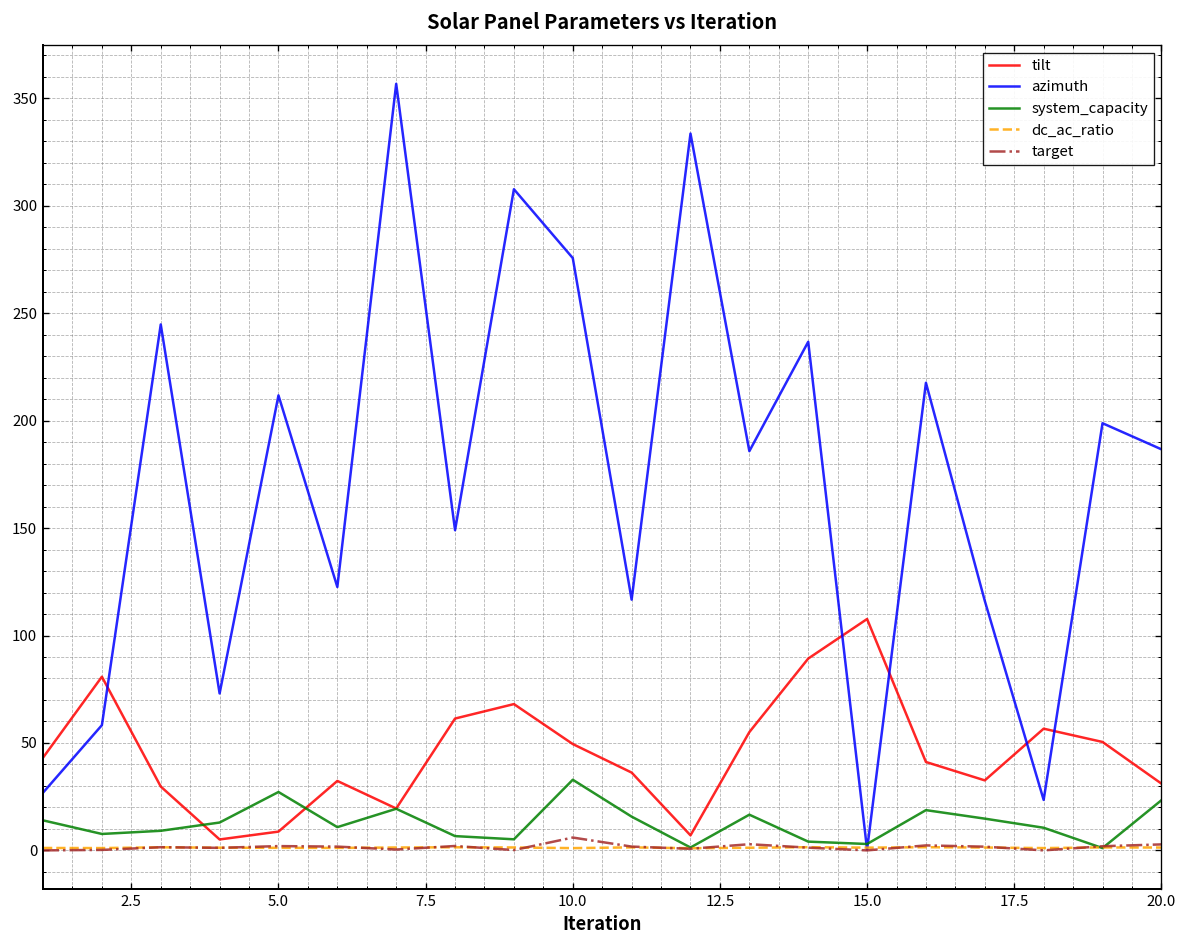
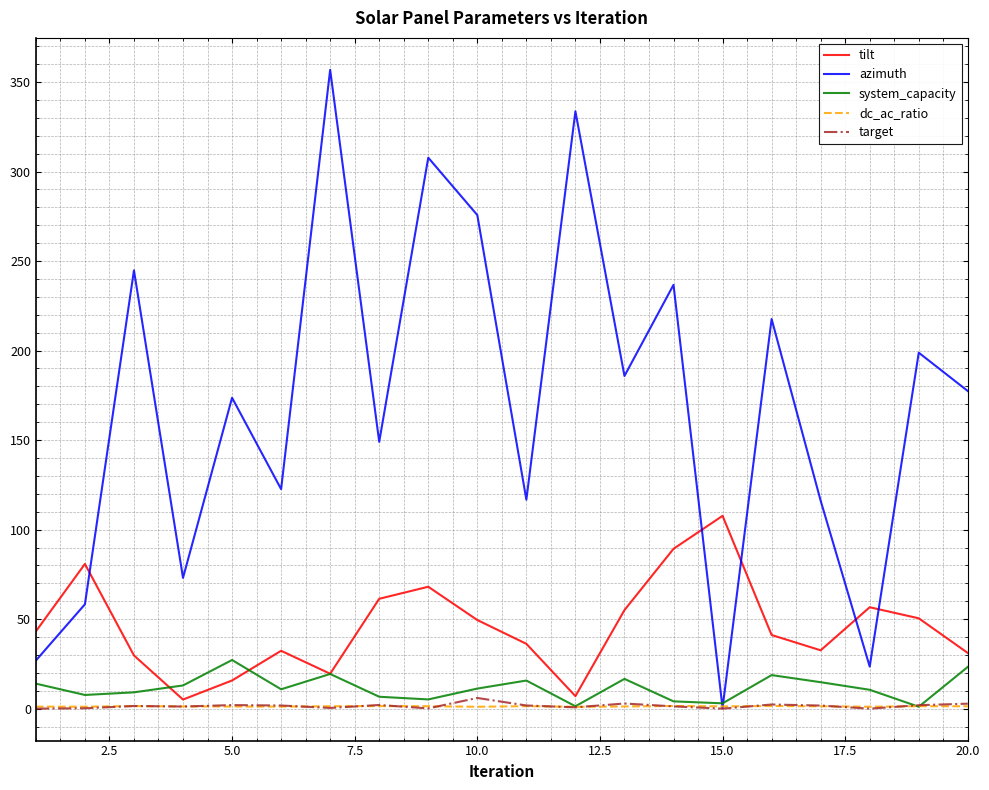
  {
    "tilt": {
-     "5.0": 9,
+     "5.0": 16,
      "10.0": 49,
      "15.0": 108,
      "20.0": 31
    },
    "azimuth": {
-     "5.0": 212,
+     "5.0": 174,
      "10.0": 276,
-     "20.0": 187
+     "20.0": 177
    },
    "system_capacity": {
      "5.0": 27,
-     "10.0": 33,
+     "10.0": 11,
      "15.0": 3,
      "20.0": 23
    },
    "dc_ac_ratio": {
      "10.0": 1,
      "20.0": 1
    },
    "target": {
      "10.0": 6,
      "20.0": 3
    }
  }
